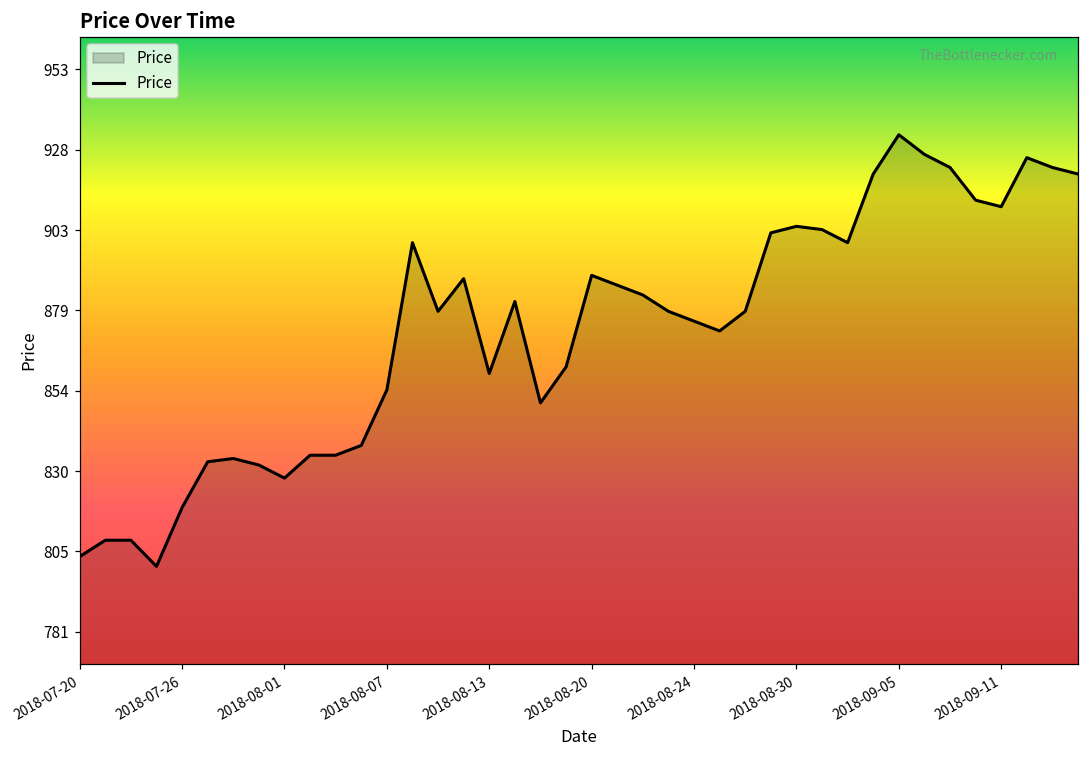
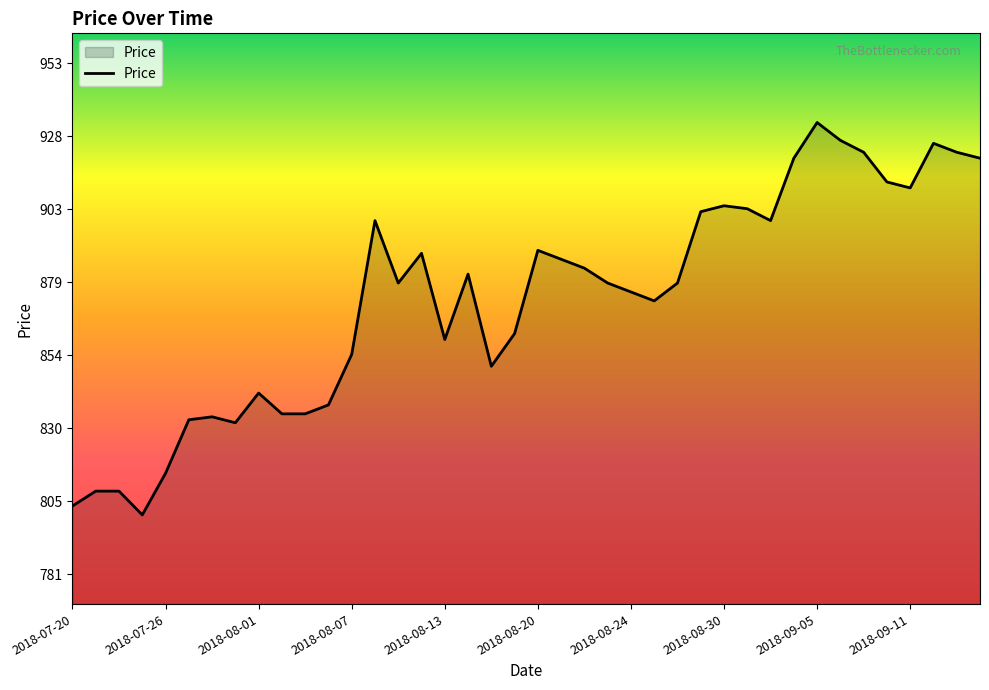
  {
    "2018-07-20": 804,
-   "2018-07-26": 819,
-   "2018-08-01": 828,
+   "2018-07-26": 815,
+   "2018-08-01": 842,
    "2018-08-07": 855,
    "2018-08-13": 860,
    "2018-08-20": 890,
    "2018-08-24": 876,
    "2018-08-30": 905,
    "2018-09-05": 933,
    "2018-09-11": 911
  }
